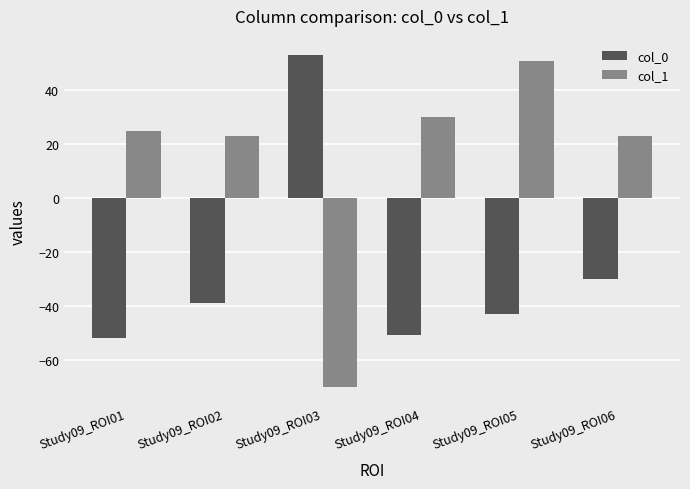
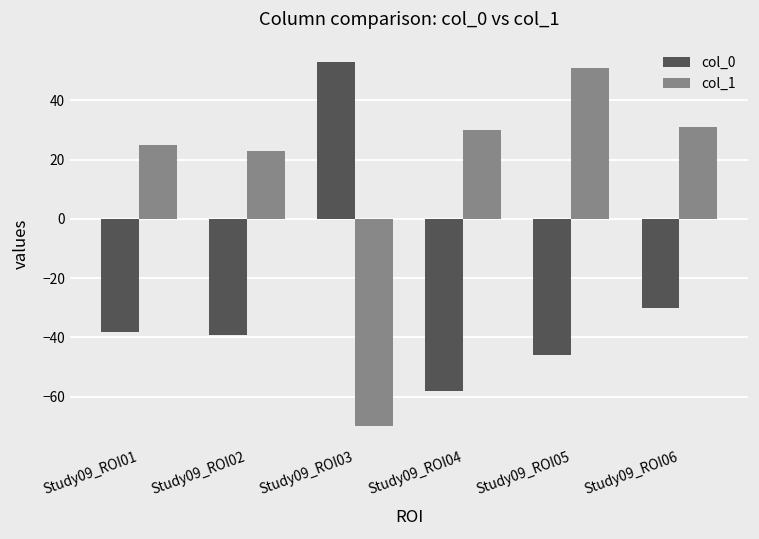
  {
    "col_0": {
-     "Study09_ROI01": -52,
+     "Study09_ROI01": -38,
      "Study09_ROI02": -39,
      "Study09_ROI03": 53,
-     "Study09_ROI04": -51,
-     "Study09_ROI05": -43,
+     "Study09_ROI04": -58,
+     "Study09_ROI05": -46,
      "Study09_ROI06": -30
    },
    "col_1": {
      "Study09_ROI01": 25,
      "Study09_ROI02": 23,
      "Study09_ROI03": -70,
      "Study09_ROI04": 30,
      "Study09_ROI05": 51,
-     "Study09_ROI06": 23
+     "Study09_ROI06": 31
    }
  }
